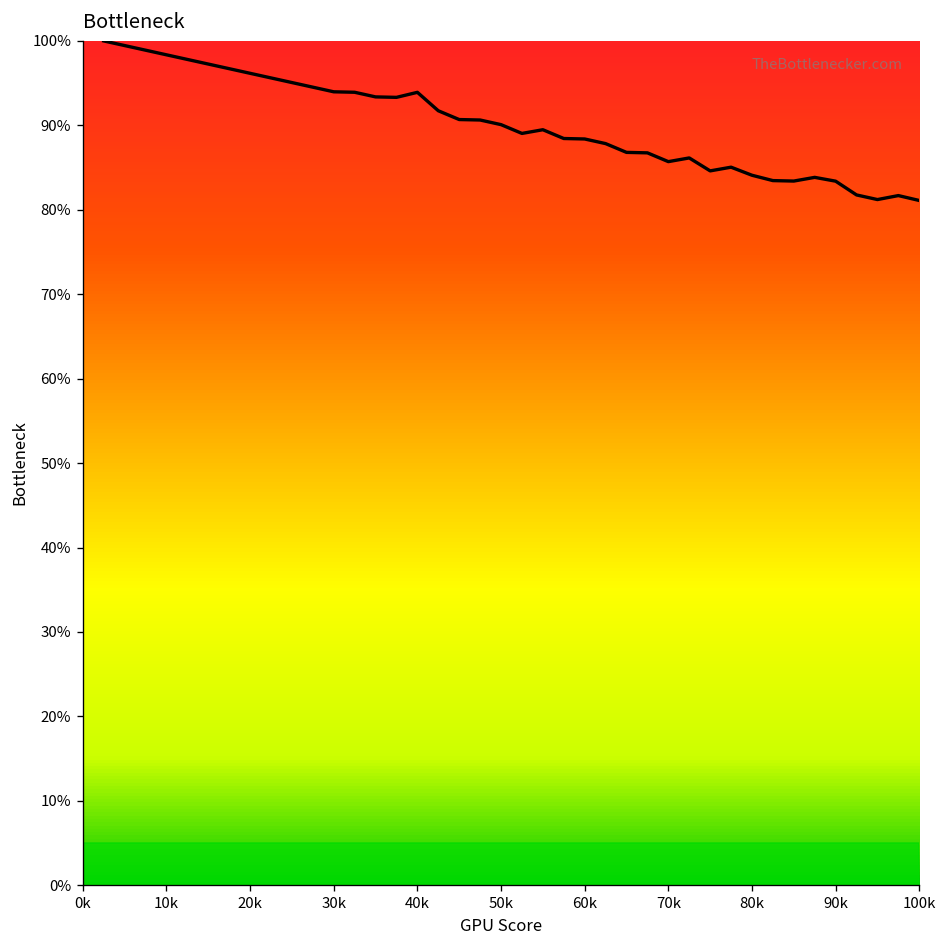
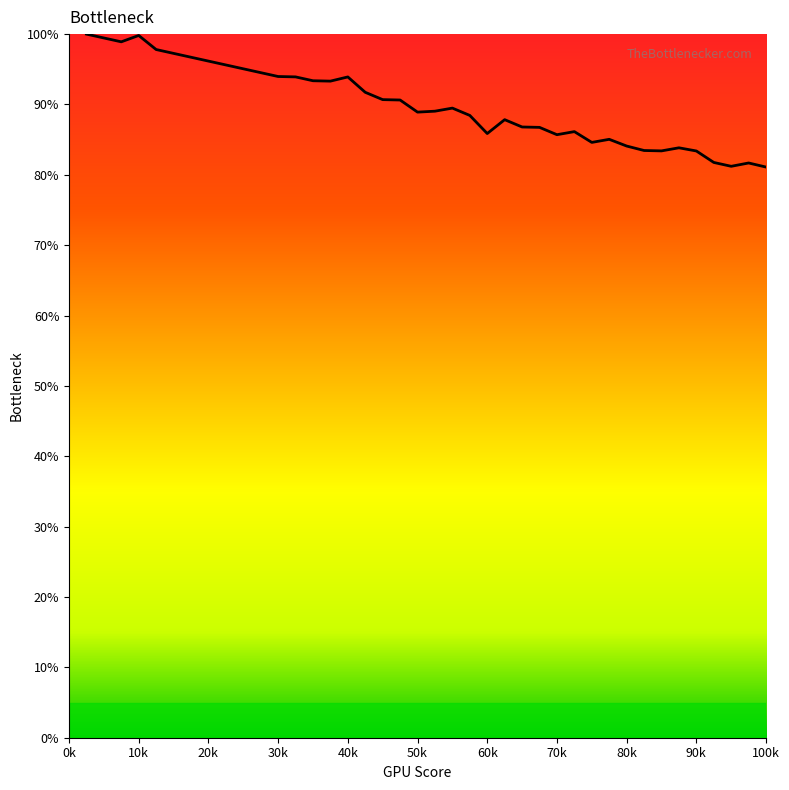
  {
-   "10k": "98%",
+   "10k": "100%",
    "20k": "96%",
    "30k": "94%",
    "40k": "94%",
-   "50k": "90%",
-   "60k": "88%",
+   "50k": "89%",
+   "60k": "86%",
    "70k": "86%",
    "80k": "84%",
    "90k": "83%",
    "100k": "81%"
  }
